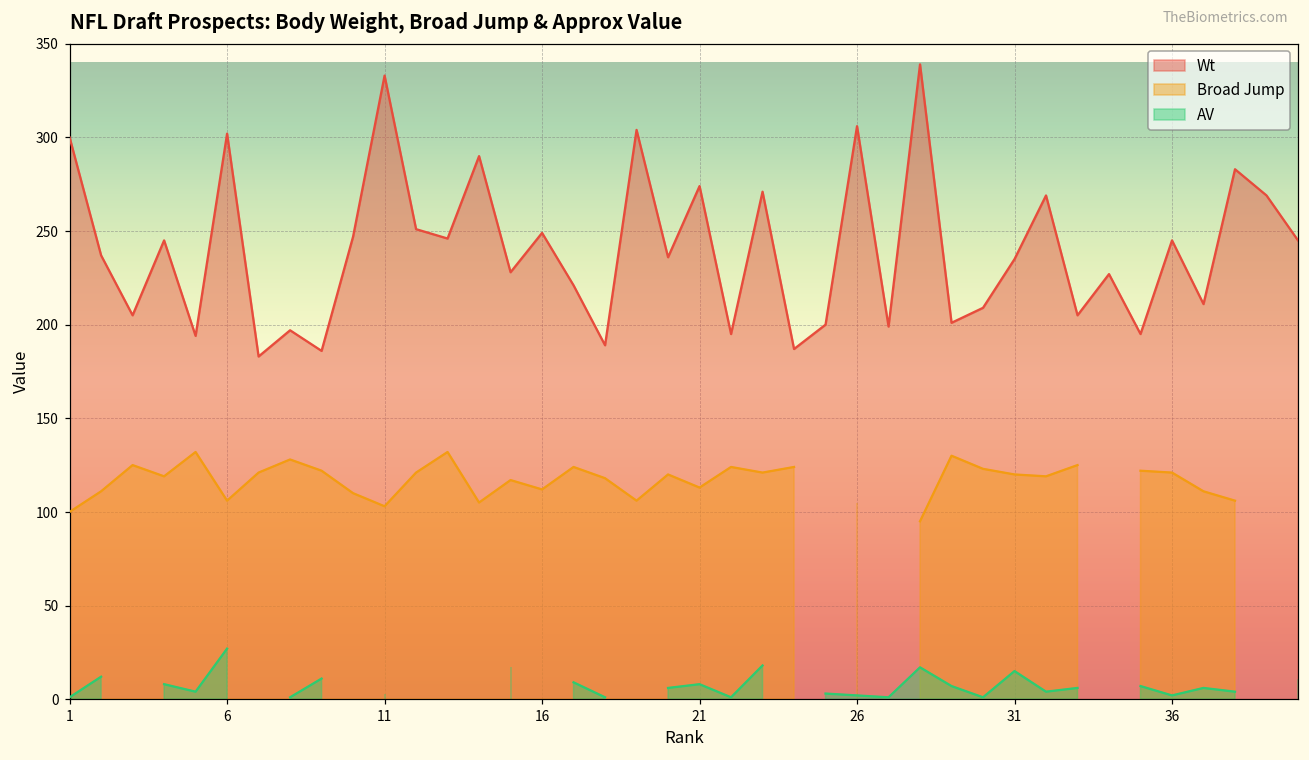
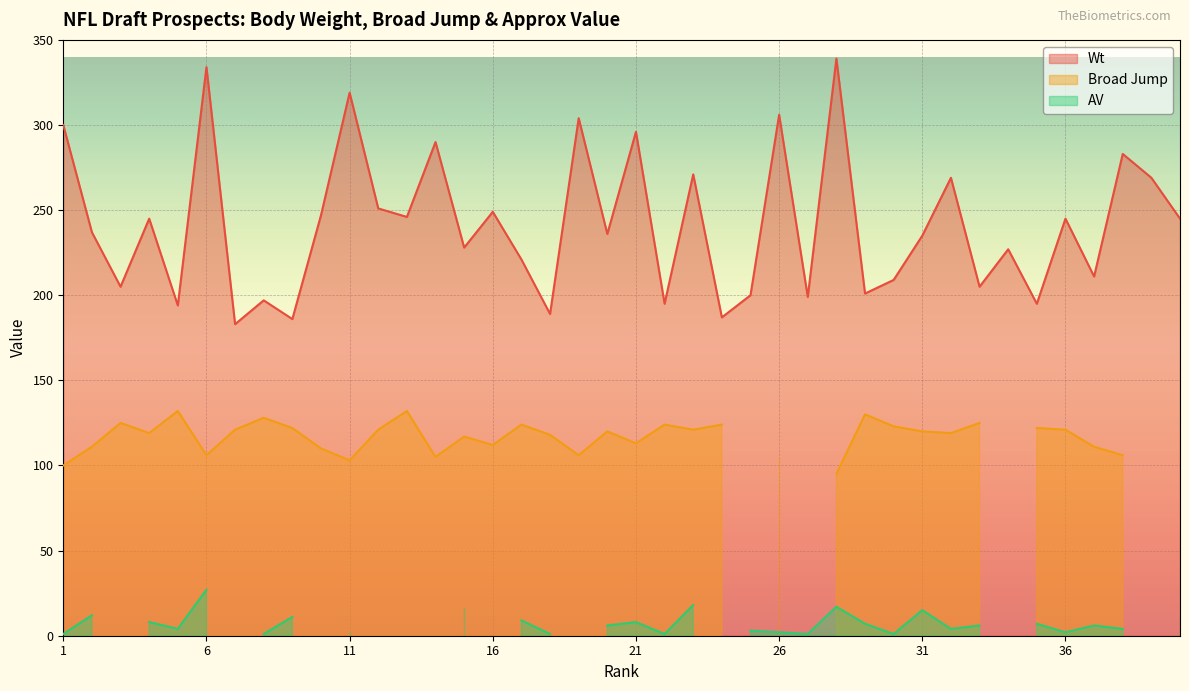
  {
    "Wt": {
      "1": 300,
-     "6": 302,
-     "11": 333,
+     "6": 334,
+     "11": 319,
      "16": 249,
-     "21": 274,
+     "21": 296,
      "26": 306,
      "31": 235,
      "36": 245
    }
  }
